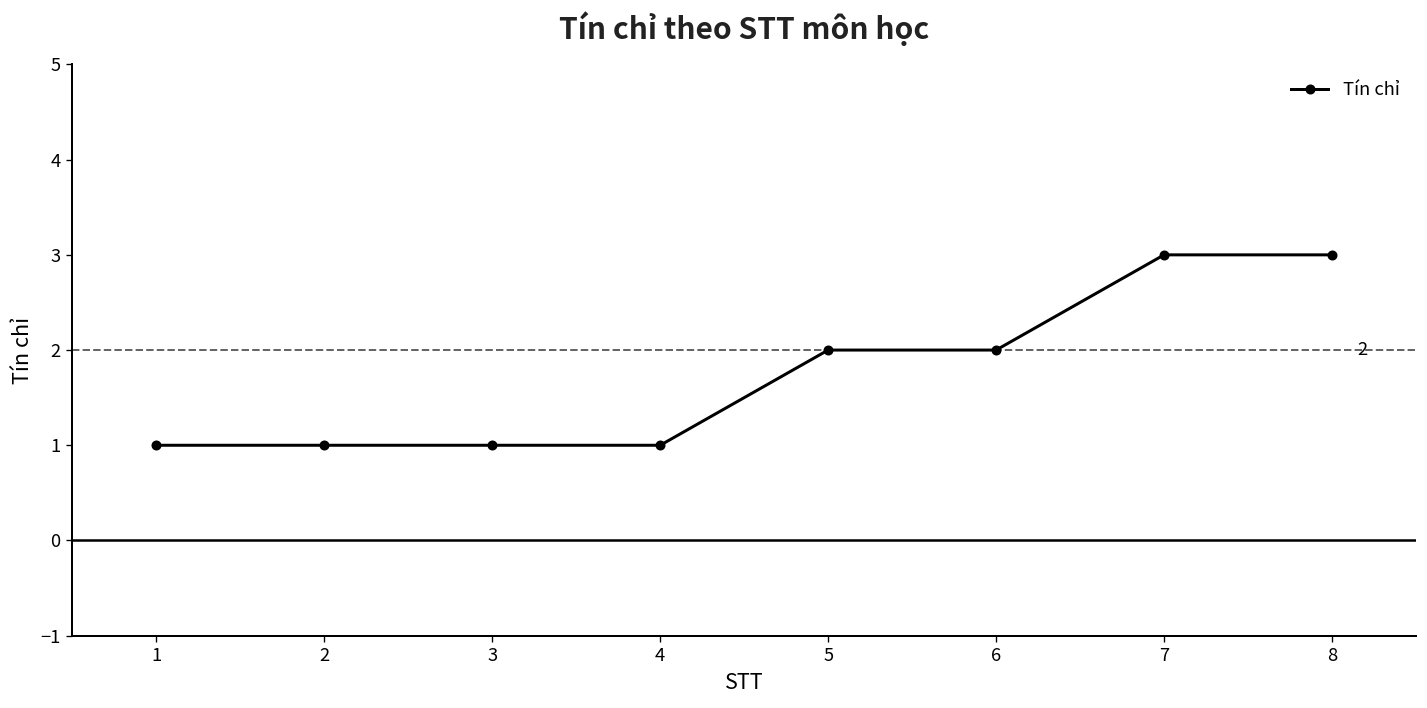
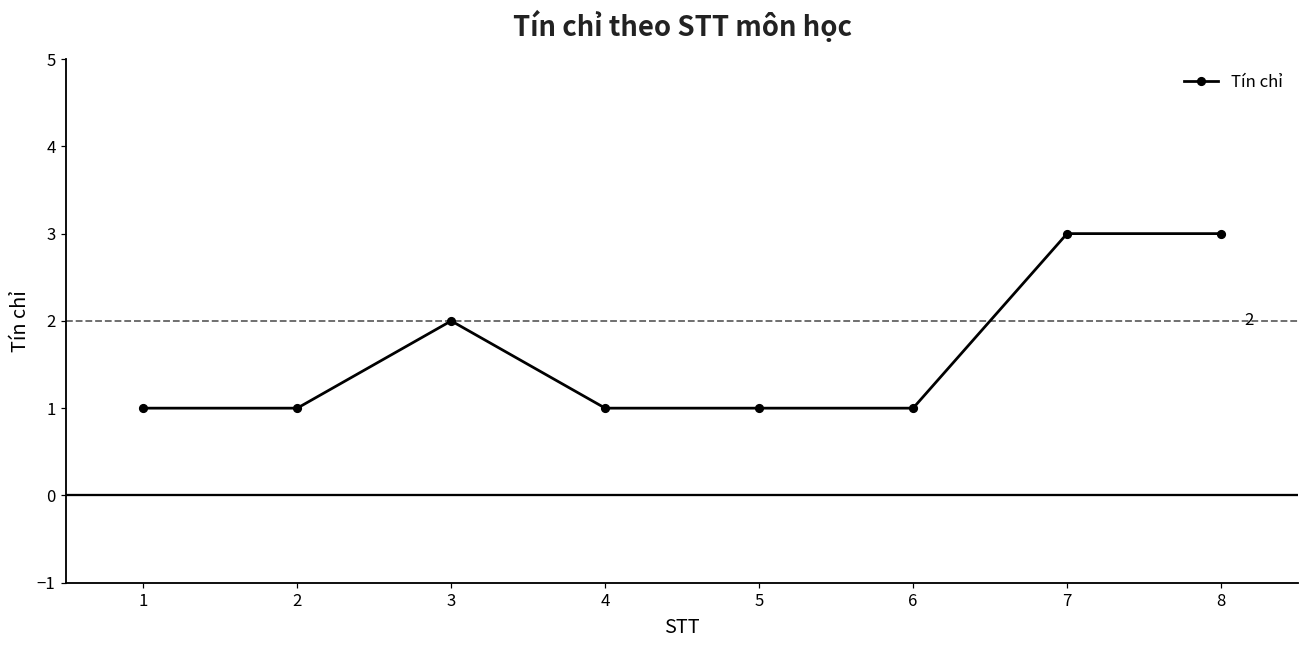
  {
    "1": 1,
    "2": 1,
-   "3": 1,
+   "3": 2,
    "4": 1,
-   "5": 2,
-   "6": 2,
+   "5": 1,
+   "6": 1,
    "7": 3,
    "8": 3
  }
